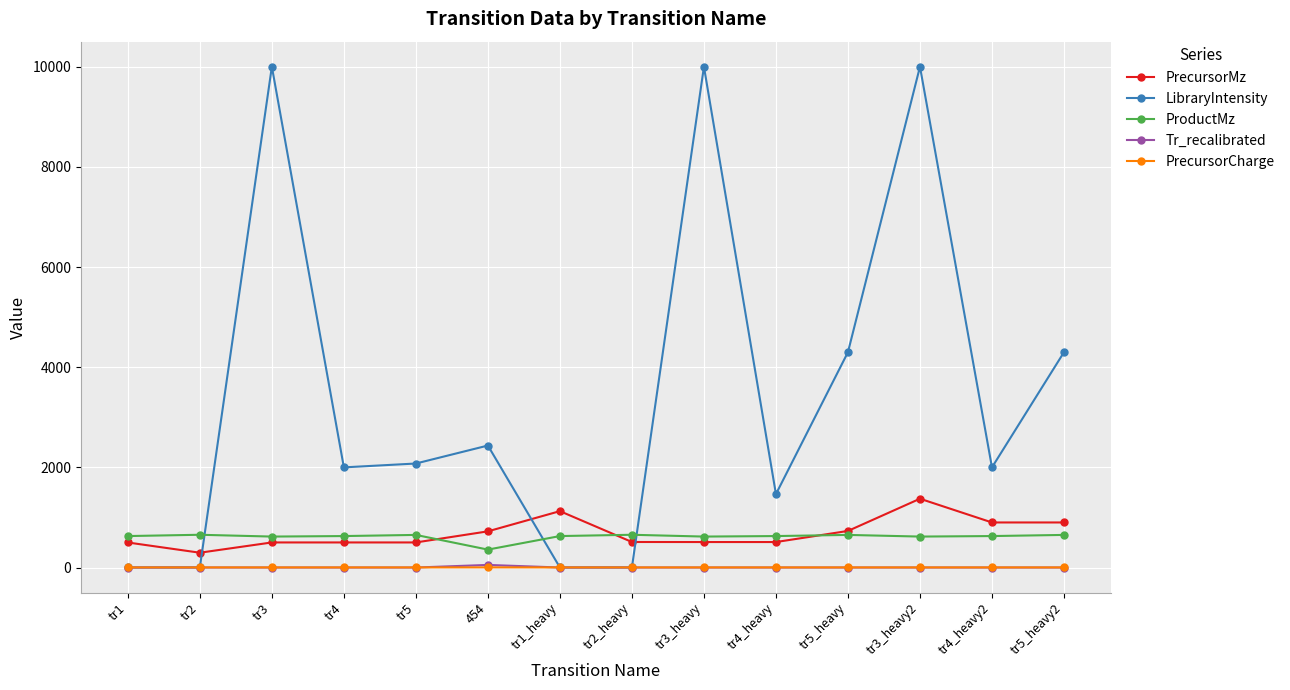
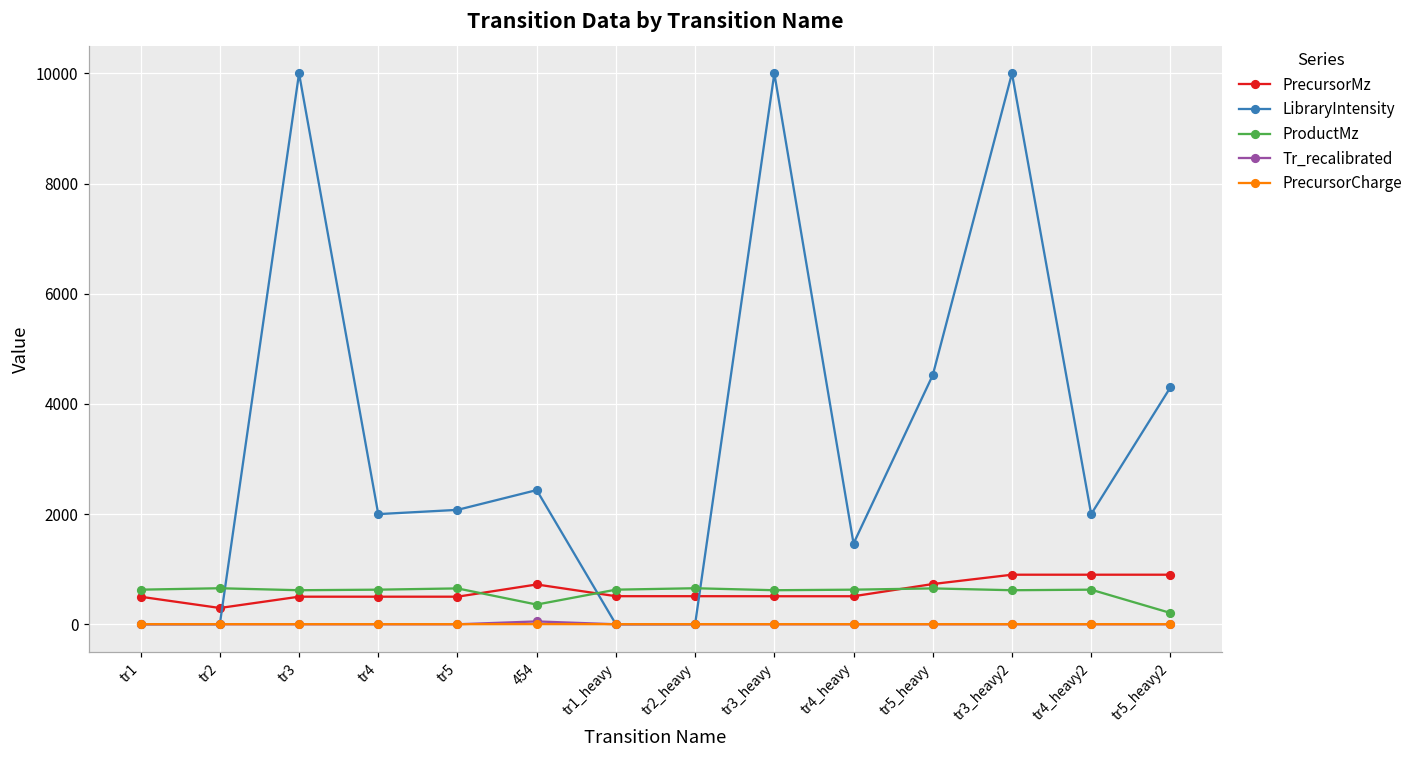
  {
    "PrecursorMz": {
      "tr1": 500,
      "tr2": 300,
      "tr3": 500,
      "tr4": 500,
      "tr5": 500,
      "454": 700,
-     "tr1_heavy": 1100,
+     "tr1_heavy": 500,
      "tr2_heavy": 500,
      "tr3_heavy": 500,
      "tr4_heavy": 500,
      "tr5_heavy": 700,
-     "tr3_heavy2": 1400,
+     "tr3_heavy2": 900,
      "tr4_heavy2": 900,
      "tr5_heavy2": 900
    },
    "LibraryIntensity": {
      "tr3": 10000,
      "tr4": 2000,
      "tr5": 2100,
      "454": 2400,
      "tr3_heavy": 10000,
      "tr4_heavy": 1500,
-     "tr5_heavy": 4300,
+     "tr5_heavy": 4500,
      "tr3_heavy2": 10000,
      "tr4_heavy2": 2000,
      "tr5_heavy2": 4300
    },
    "ProductMz": {
      "tr1": 600,
      "tr2": 700,
      "tr3": 600,
      "tr4": 600,
      "tr5": 700,
      "454": 400,
      "tr1_heavy": 600,
      "tr2_heavy": 700,
      "tr3_heavy": 600,
      "tr4_heavy": 600,
      "tr5_heavy": 700,
      "tr3_heavy2": 600,
      "tr4_heavy2": 600,
-     "tr5_heavy2": 700
+     "tr5_heavy2": 200
    }
  }
